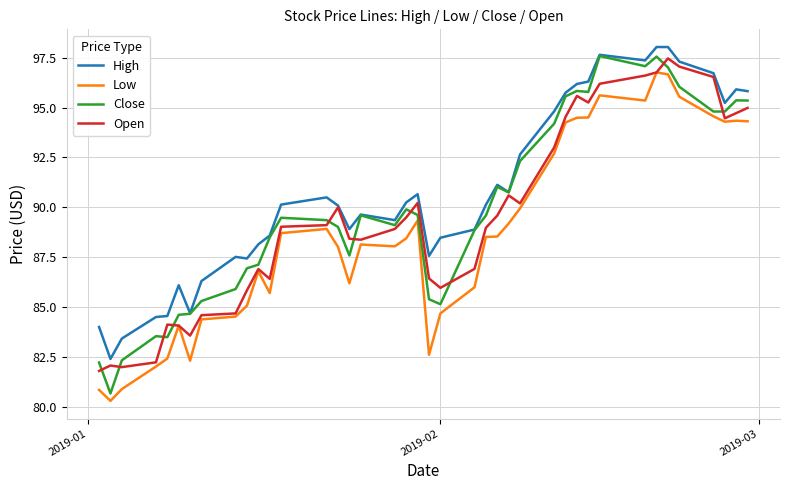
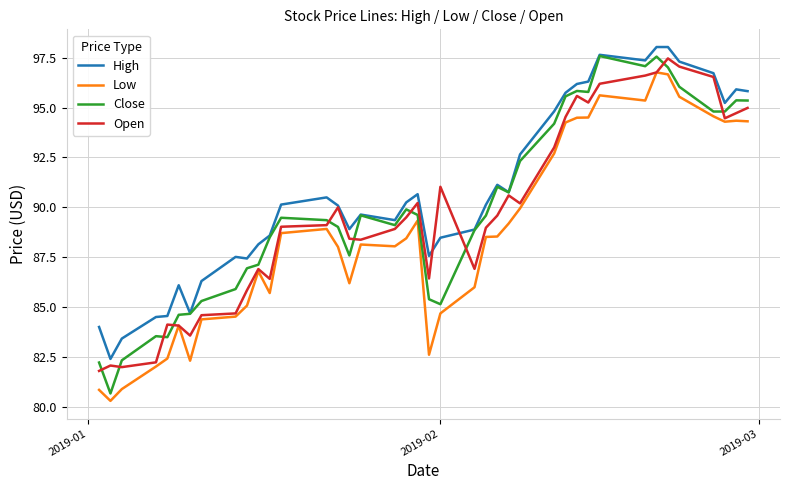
  {
    "High": {
      "2019-02": 88.5
    },
    "Low": {
      "2019-02": 84.7
    },
    "Close": {
      "2019-02": 85.2
    },
    "Open": {
-     "2019-02": 86.0
+     "2019-02": 91.0
    }
  }
